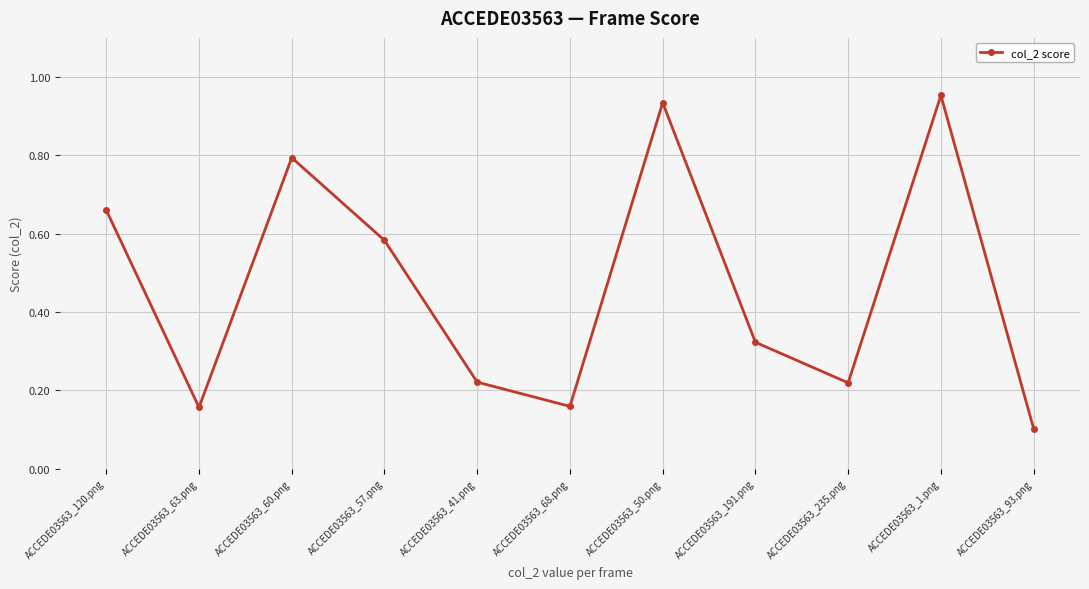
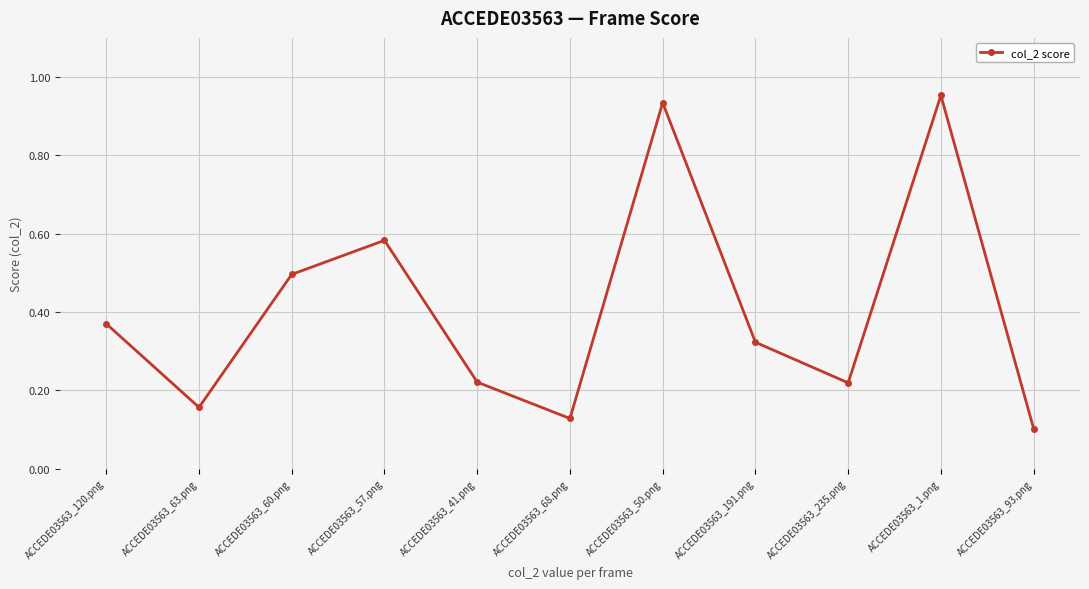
  {
-   "ACCEDE03563_120.png": 0.66,
+   "ACCEDE03563_120.png": 0.37,
    "ACCEDE03563_63.png": 0.16,
-   "ACCEDE03563_60.png": 0.79,
+   "ACCEDE03563_60.png": 0.50,
    "ACCEDE03563_57.png": 0.58,
    "ACCEDE03563_41.png": 0.22,
-   "ACCEDE03563_68.png": 0.16,
+   "ACCEDE03563_68.png": 0.13,
    "ACCEDE03563_50.png": 0.93,
    "ACCEDE03563_191.png": 0.32,
    "ACCEDE03563_235.png": 0.22,
    "ACCEDE03563_1.png": 0.95,
    "ACCEDE03563_93.png": 0.10
  }
